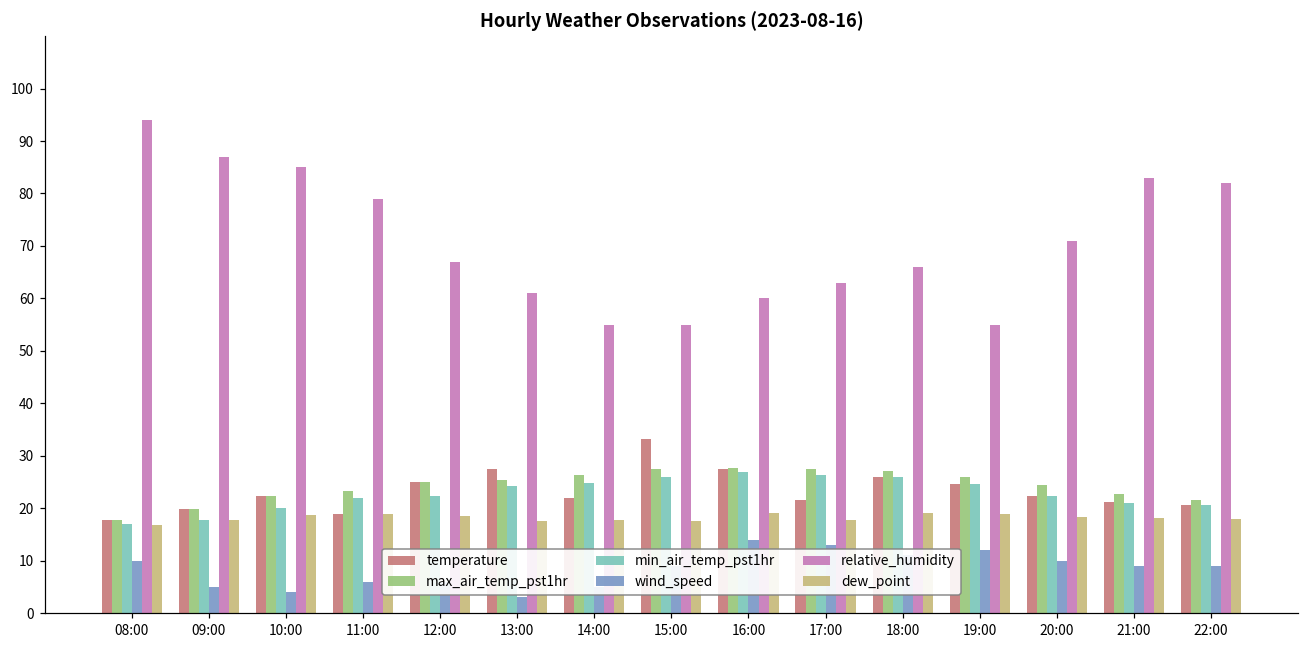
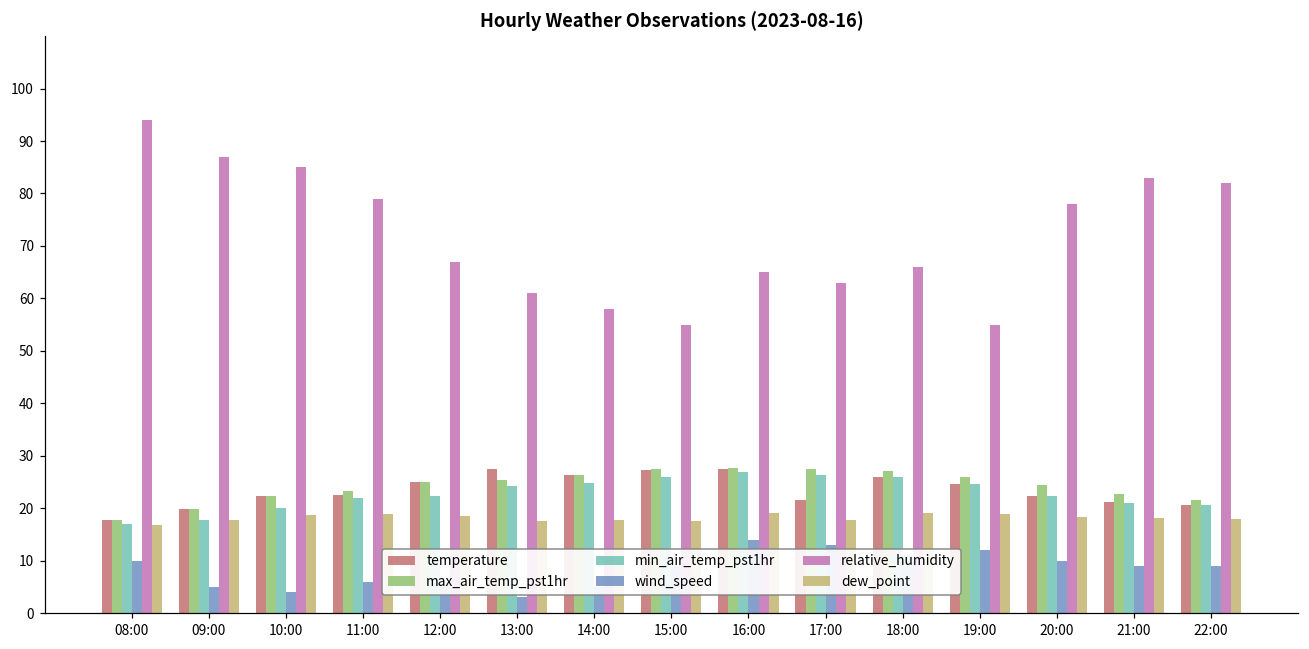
  {
    "temperature": {
      "08:00": 18,
      "09:00": 20,
      "10:00": 22,
-     "11:00": 19,
+     "11:00": 23,
      "12:00": 25,
      "13:00": 28,
-     "14:00": 22,
-     "15:00": 33,
+     "14:00": 26,
+     "15:00": 27,
      "16:00": 27,
      "17:00": 22,
      "18:00": 26,
      "19:00": 25,
      "20:00": 22,
      "21:00": 21,
      "22:00": 21
    },
    "relative_humidity": {
      "08:00": 94,
      "09:00": 87,
      "10:00": 85,
      "11:00": 79,
      "12:00": 67,
      "13:00": 61,
-     "14:00": 55,
+     "14:00": 58,
      "15:00": 55,
-     "16:00": 60,
+     "16:00": 65,
      "17:00": 63,
      "18:00": 66,
      "19:00": 55,
-     "20:00": 71,
+     "20:00": 78,
      "21:00": 83,
      "22:00": 82
    }
  }
